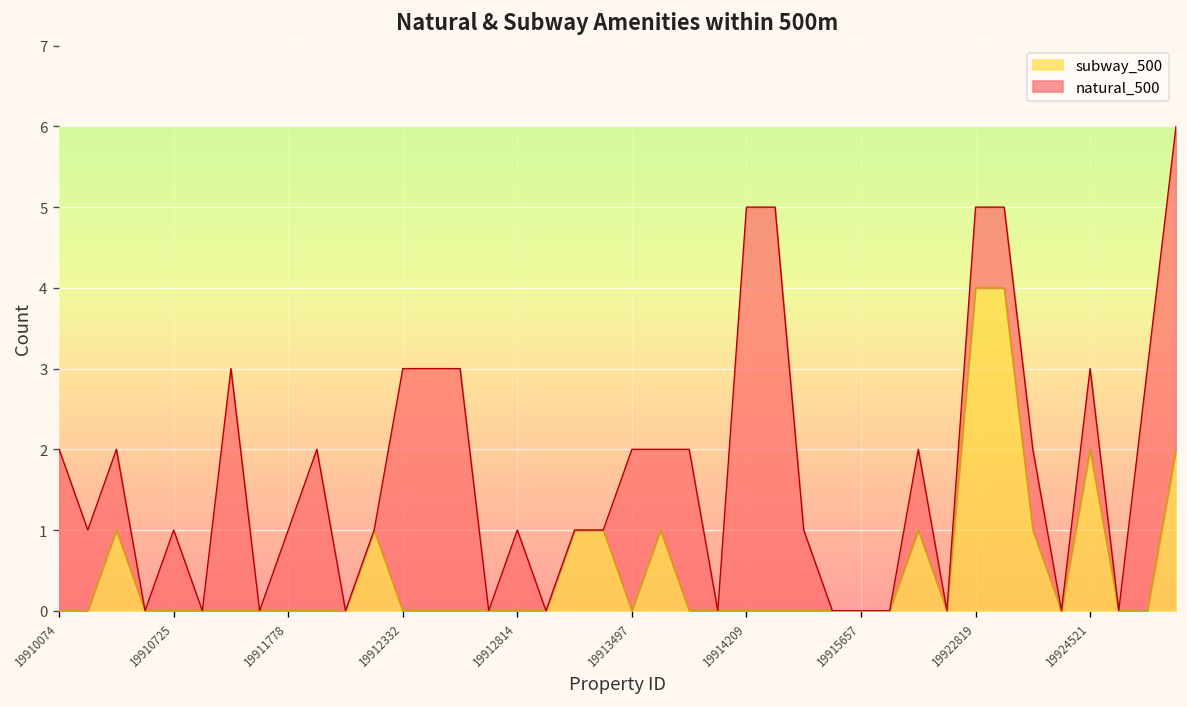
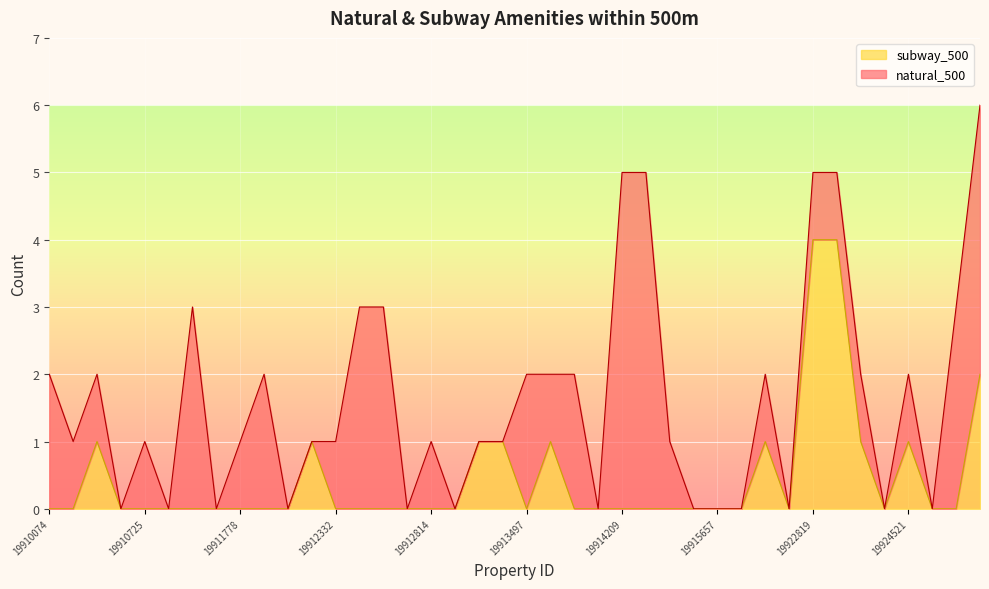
  {
    "subway_500": {
      "19910074": 0,
      "19910725": 0,
      "19911778": 0,
      "19912332": 0,
      "19912814": 0,
      "19913497": 0,
      "19914209": 0,
      "19922819": 4,
-     "19924521": 2
+     "19924521": 1
    },
    "natural_500": {
      "19910074": 2,
      "19910725": 1,
      "19911778": 1,
-     "19912332": 3,
+     "19912332": 1,
      "19912814": 1,
      "19913497": 2,
      "19914209": 5,
      "19922819": 5
    }
  }
